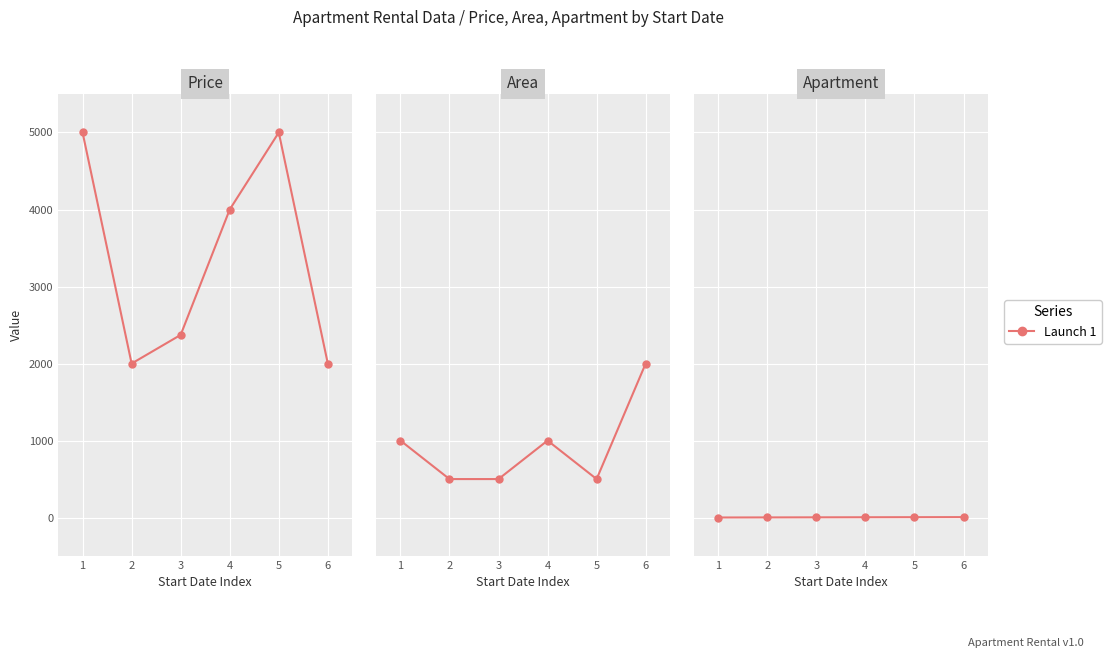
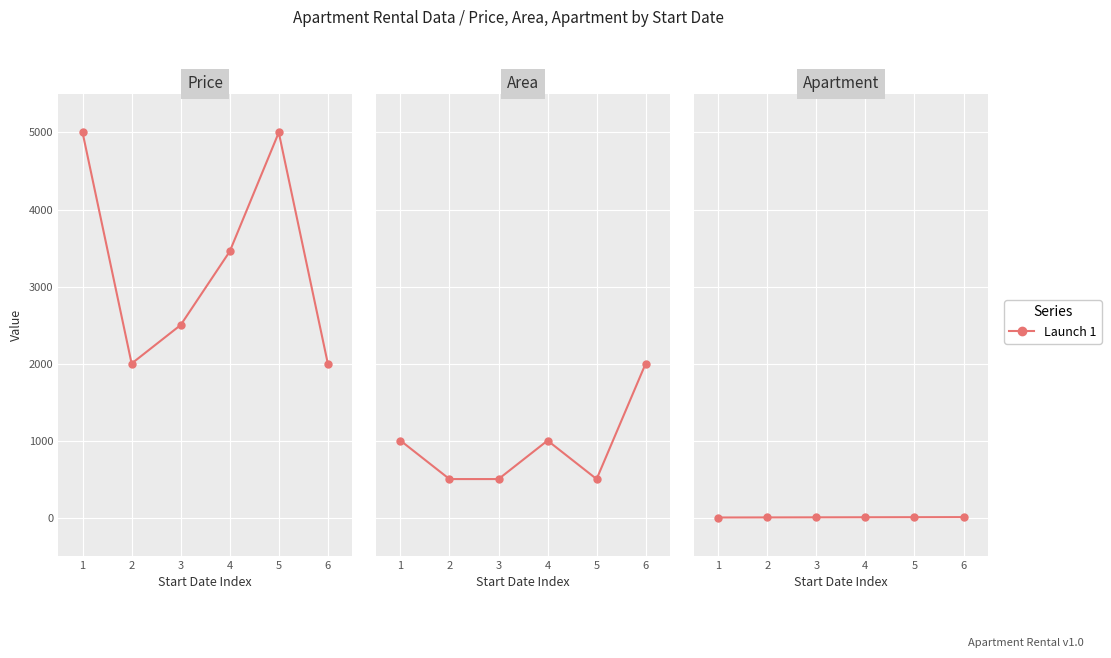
  {
    "Price": {
      "1": 5000,
      "2": 2000,
-     "3": 2400,
-     "4": 4000,
+     "3": 2500,
+     "4": 3500,
      "5": 5000,
      "6": 2000
    }
  }
